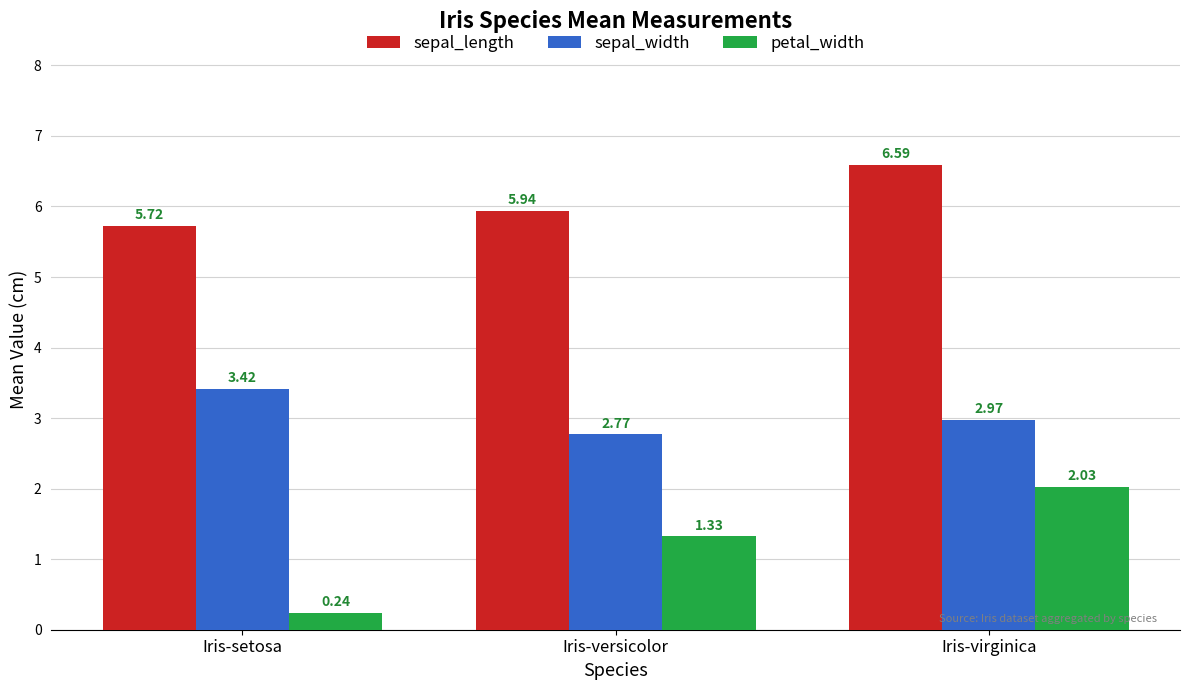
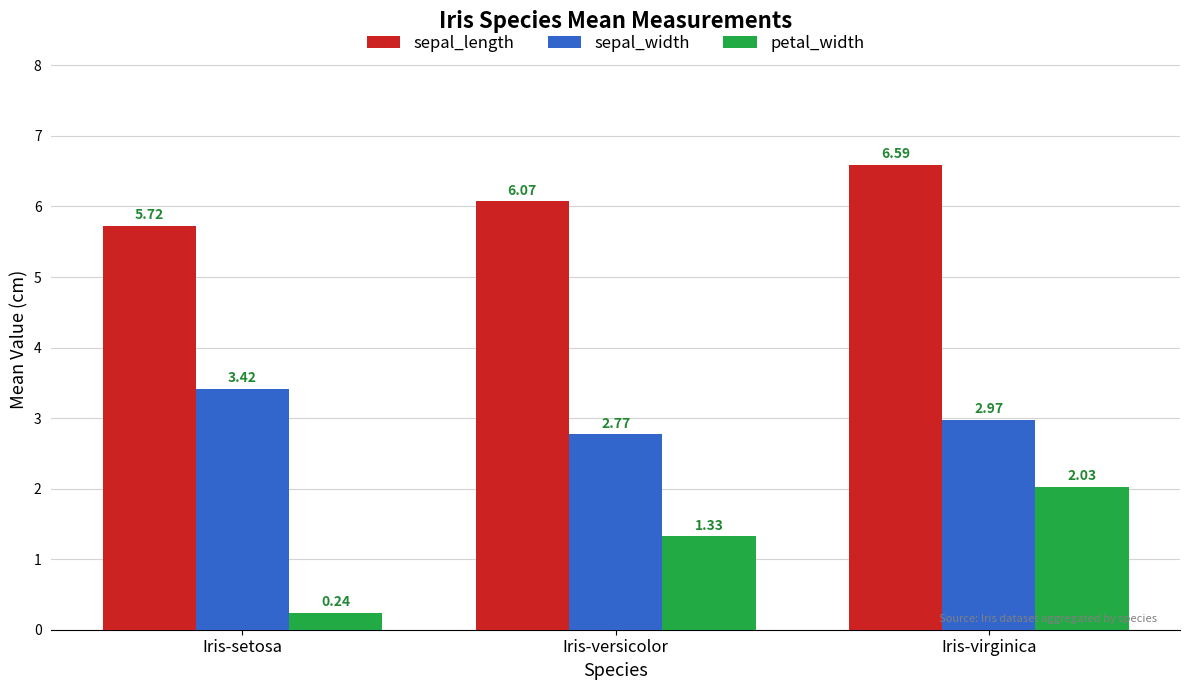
  {
    "sepal_length": {
      "Iris-setosa": 5.72,
-     "Iris-versicolor": 5.94,
+     "Iris-versicolor": 6.07,
      "Iris-virginica": 6.59
    },
    "sepal_width": {
      "Iris-setosa": 3.42,
      "Iris-versicolor": 2.77,
      "Iris-virginica": 2.97
    },
    "petal_width": {
      "Iris-setosa": 0.24,
      "Iris-versicolor": 1.33,
      "Iris-virginica": 2.03
    }
  }
